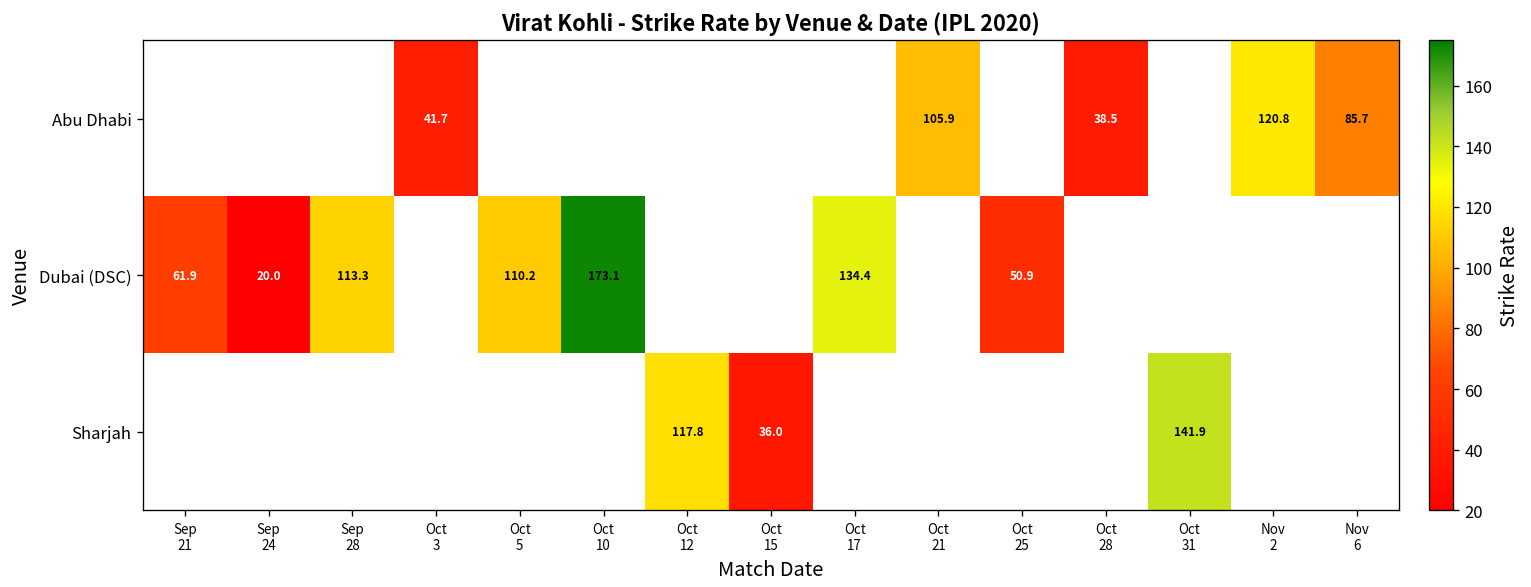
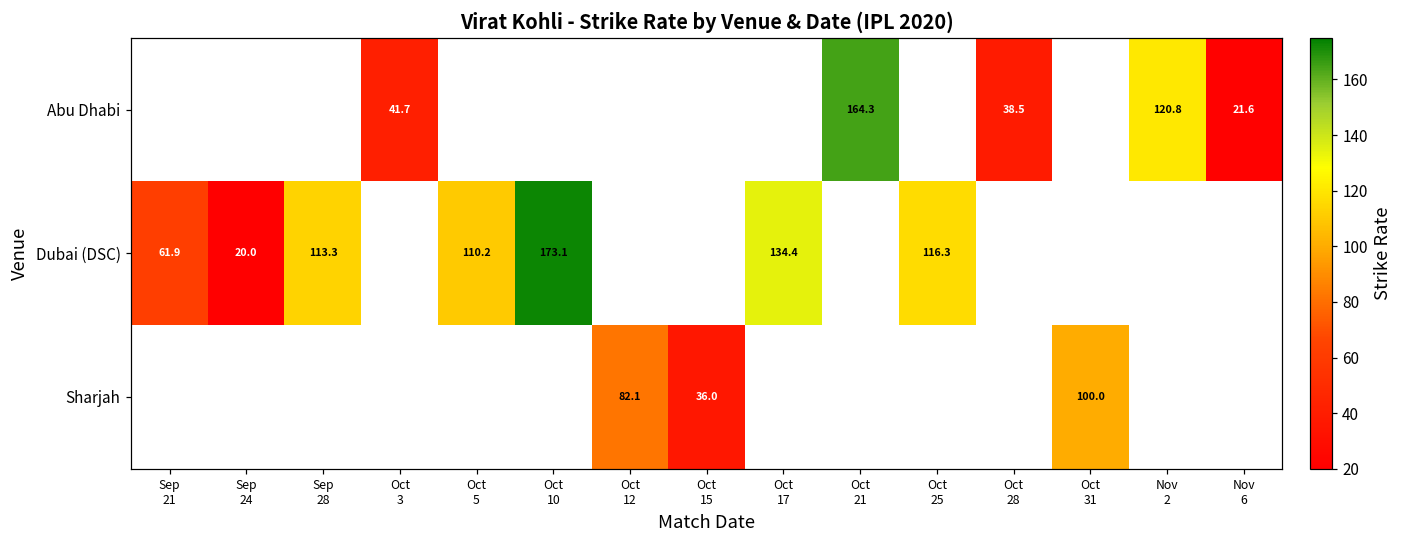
  {
    "Abu Dhabi": {
      "Oct 3": 41.7,
-     "Oct 21": 105.9,
+     "Oct 21": 164.3,
      "Oct 28": 38.5,
      "Nov 2": 120.8,
-     "Nov 6": 85.7
+     "Nov 6": 21.6
    },
    "Dubai (DSC)": {
      "Sep 21": 61.9,
      "Sep 24": 20.0,
      "Sep 28": 113.3,
      "Oct 5": 110.2,
      "Oct 10": 173.1,
      "Oct 17": 134.4,
-     "Oct 25": 50.9
+     "Oct 25": 116.3
    },
    "Sharjah": {
-     "Oct 12": 117.8,
+     "Oct 12": 82.1,
      "Oct 15": 36.0,
-     "Oct 31": 141.9
+     "Oct 31": 100.0
    }
  }
